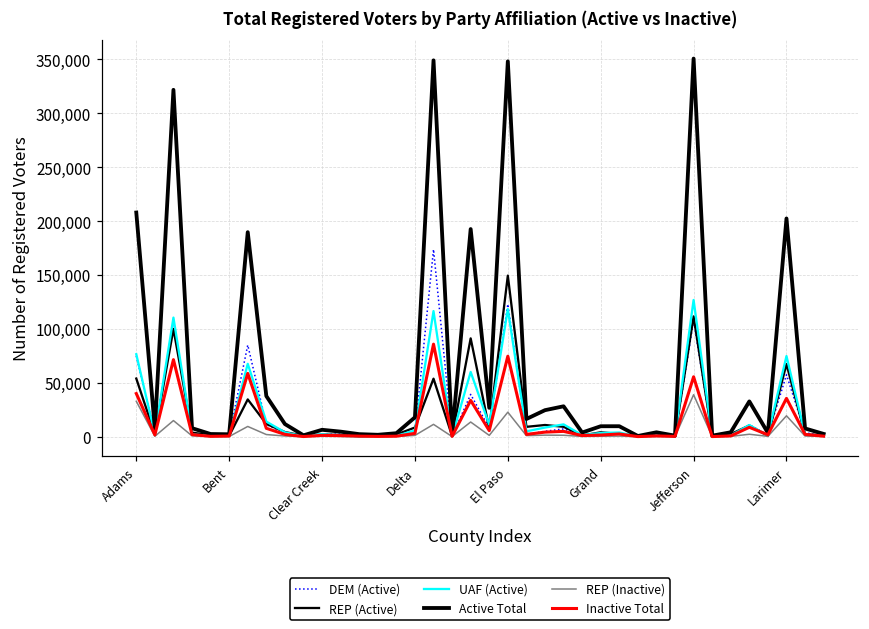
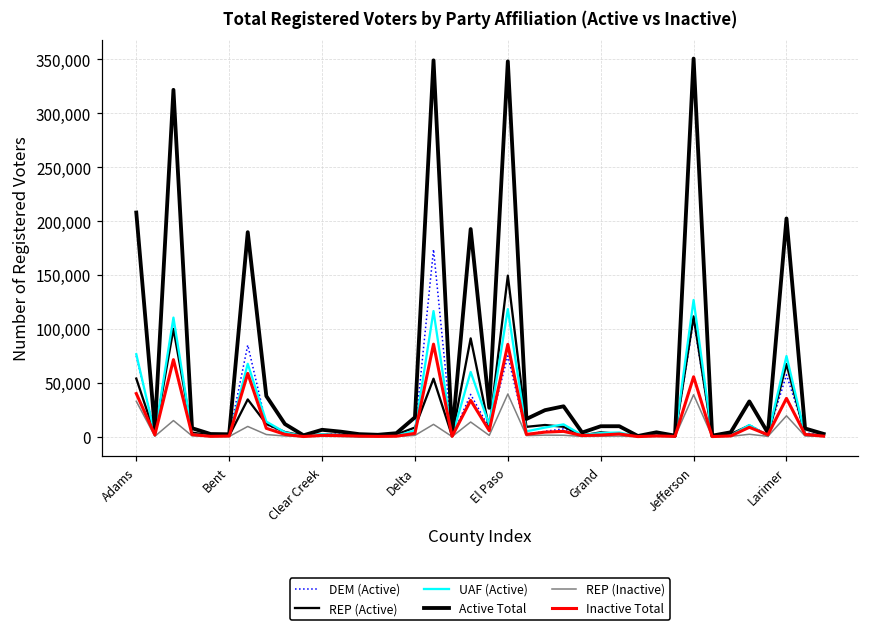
  {
    "DEM (Active)": {
-     "El Paso": "120,000",
+     "El Paso": "70,000",
      "Jefferson": "110,000",
      "Larimer": "60,000"
    },
    "UAF (Active)": {
      "El Paso": "120,000",
      "Jefferson": "130,000",
      "Larimer": "70,000"
    },
    "REP (Inactive)": {
      "Adams": "30,000",
-     "El Paso": "20,000",
+     "El Paso": "40,000",
      "Jefferson": "40,000",
      "Larimer": "20,000"
    },
    "Inactive Total": {
      "Adams": "40,000",
-     "El Paso": "70,000",
+     "El Paso": "90,000",
      "Jefferson": "60,000",
      "Larimer": "40,000"
    }
  }
